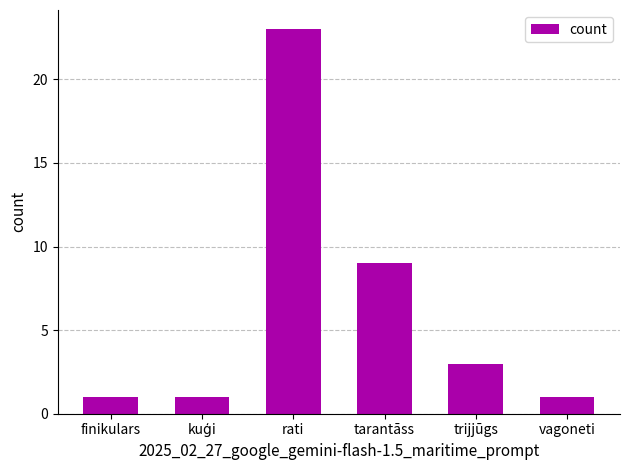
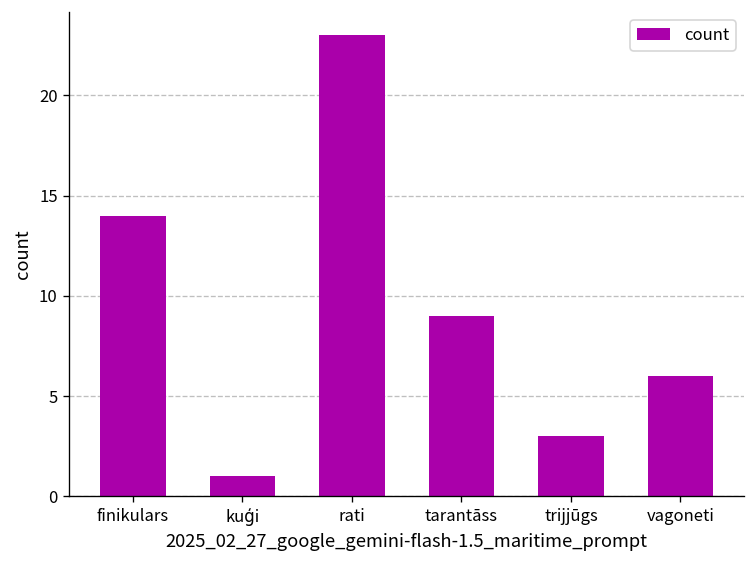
  {
-   "finikulars": 1,
+   "finikulars": 14,
    "kuģi": 1,
    "rati": 23,
    "tarantāss": 9,
    "trijjūgs": 3,
-   "vagoneti": 1
+   "vagoneti": 6
  }
